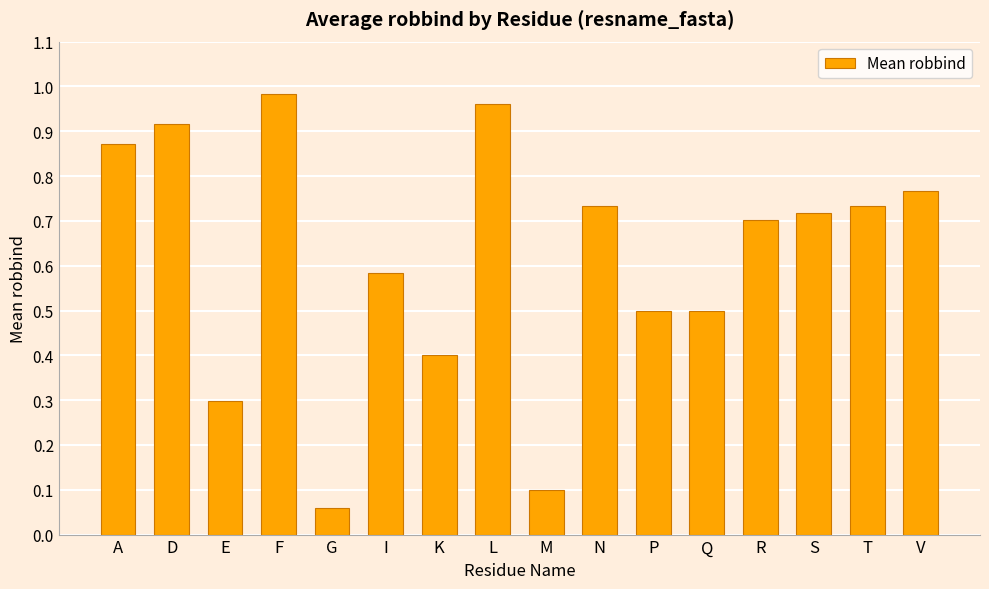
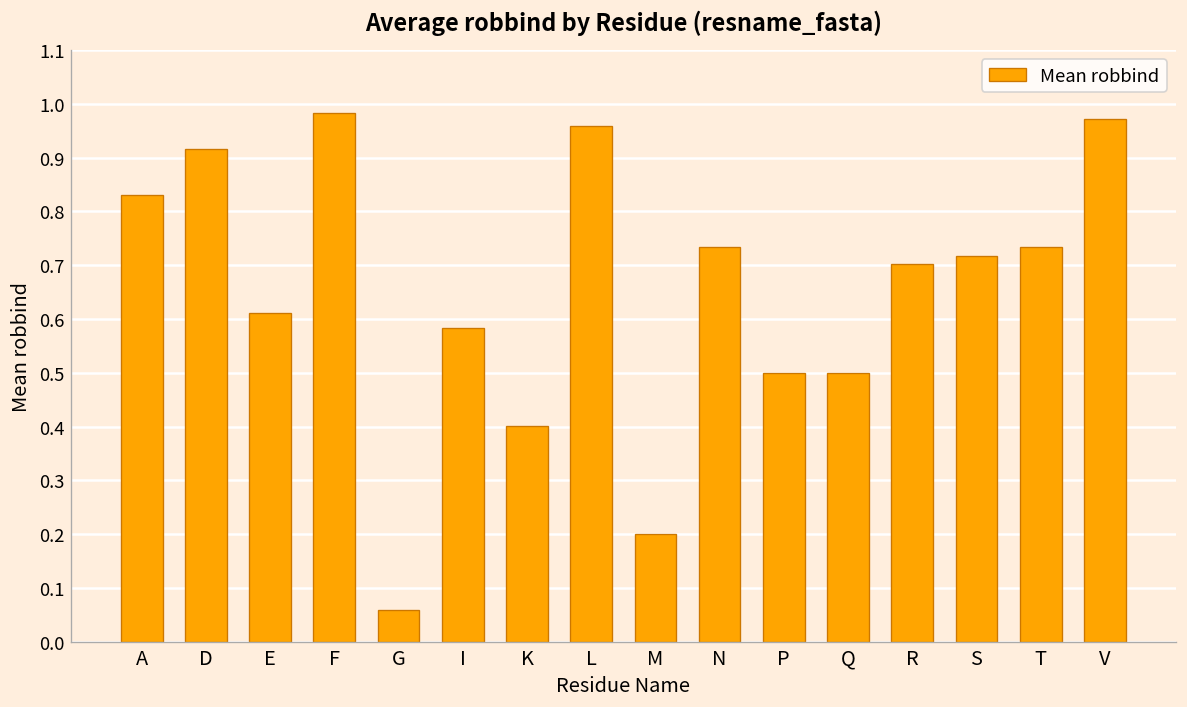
  {
-   "A": 0.87,
+   "A": 0.83,
    "D": 0.92,
-   "E": 0.30,
+   "E": 0.61,
    "F": 0.98,
    "G": 0.06,
    "I": 0.58,
    "K": 0.40,
    "L": 0.96,
-   "M": 0.1,
+   "M": 0.2,
    "N": 0.73,
    "P": 0.50,
    "Q": 0.50,
    "R": 0.70,
    "S": 0.72,
    "T": 0.73,
-   "V": 0.77
+   "V": 0.97
  }
